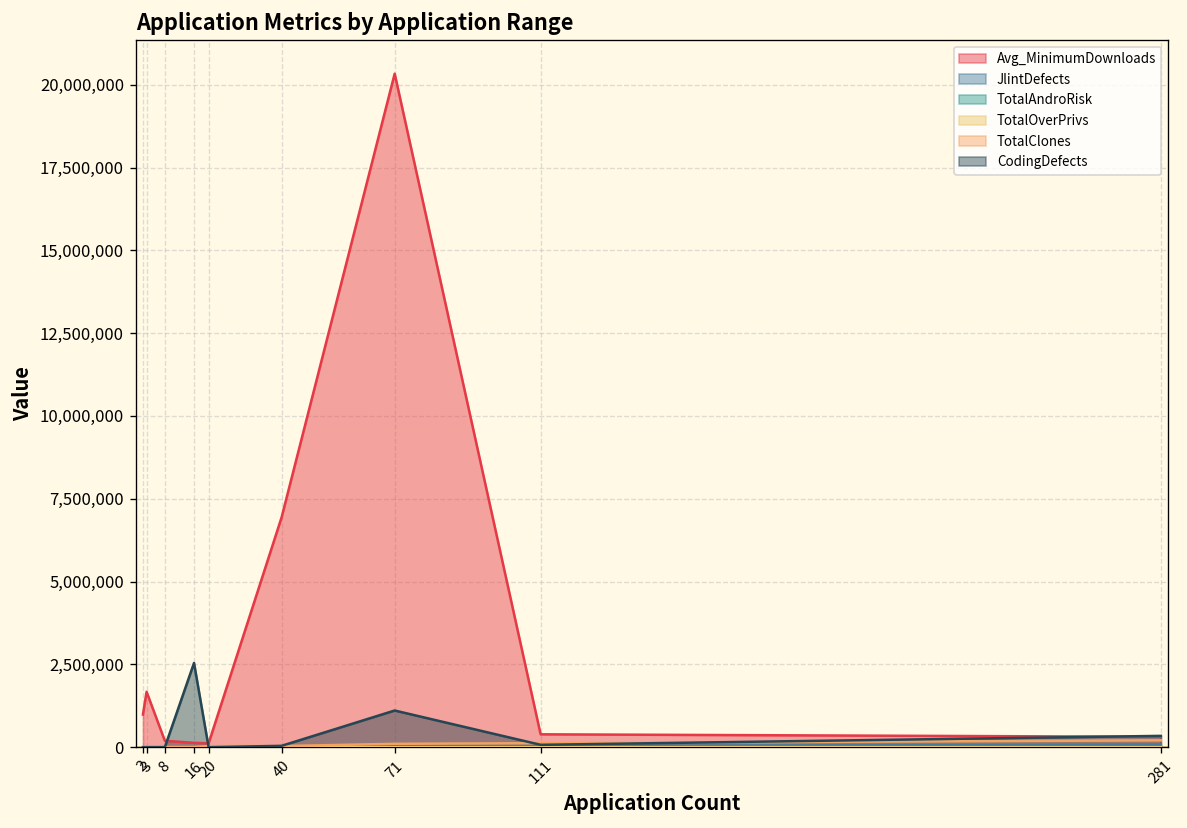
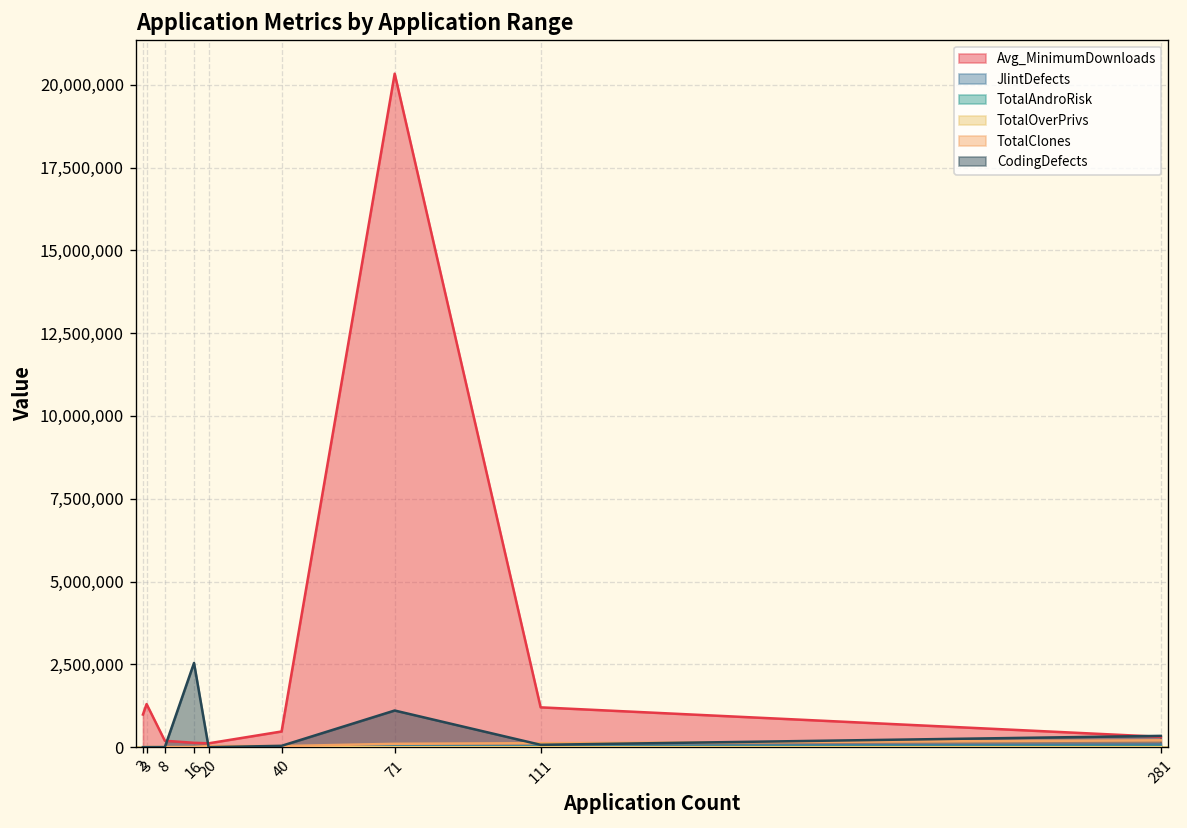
  {
    "Avg_MinimumDownloads": {
      "2": "1,000,000",
-     "3": "1,700,000",
+     "3": "1,300,000",
      "8": "200,000",
      "16": "100,000",
-     "40": "6,900,000",
+     "40": "500,000",
      "71": "20,300,000",
-     "111": "400,000"
+     "111": "1,200,000"
    },
    "CodingDefects": {
      "16": "2,500,000",
      "71": "1,100,000"
    }
  }
